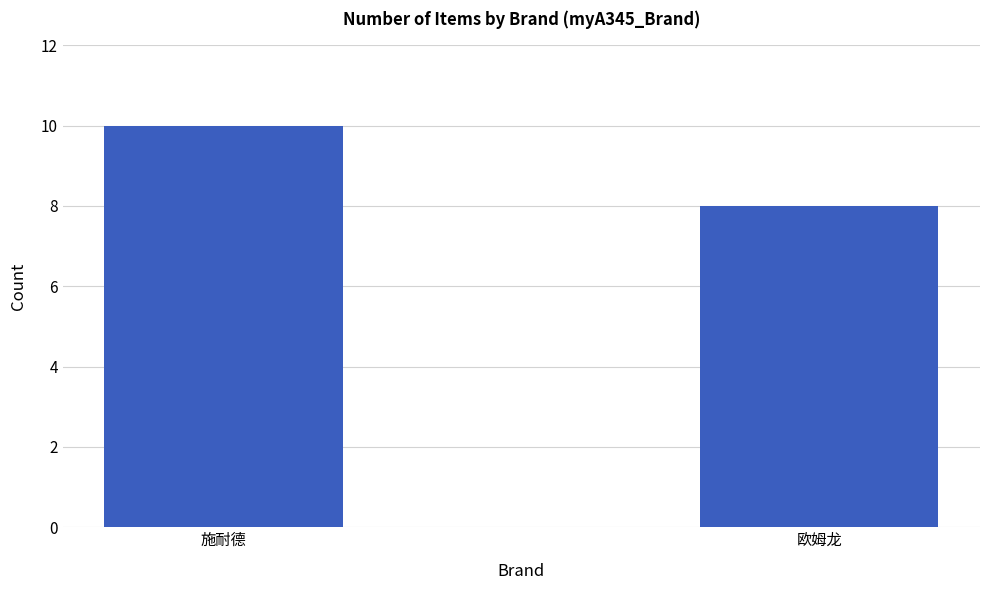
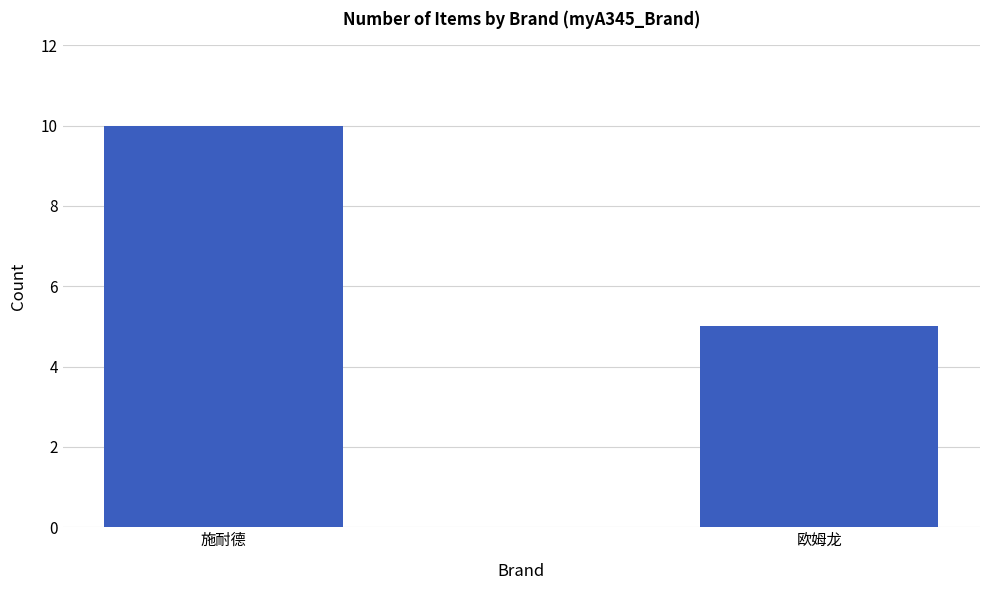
  {
    "施耐德": 10,
-   "欧姆龙": 8
+   "欧姆龙": 5
  }
